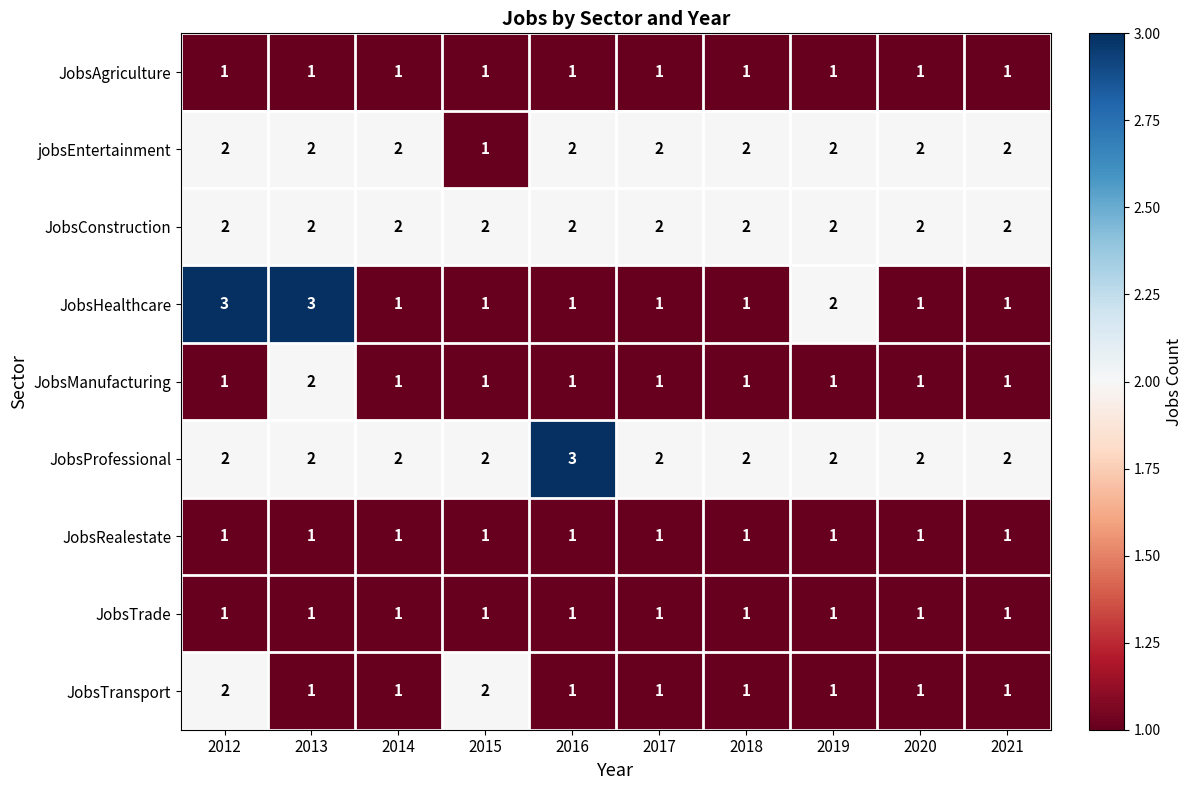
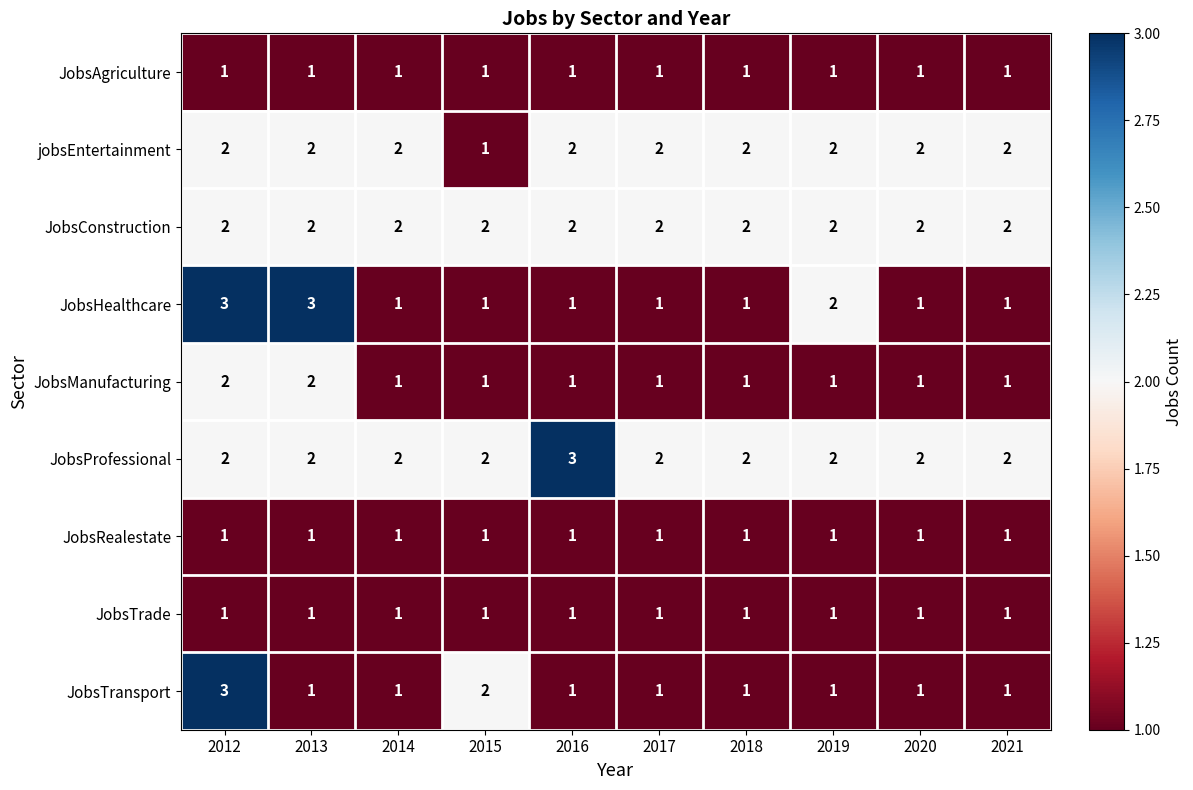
  {
    "JobsAgriculture": {
      "2012": 1,
      "2013": 1,
      "2014": 1,
      "2015": 1,
      "2016": 1,
      "2017": 1,
      "2018": 1,
      "2019": 1,
      "2020": 1,
      "2021": 1
    },
    "jobsEntertainment": {
      "2012": 2,
      "2013": 2,
      "2014": 2,
      "2015": 1,
      "2016": 2,
      "2017": 2,
      "2018": 2,
      "2019": 2,
      "2020": 2,
      "2021": 2
    },
    "JobsConstruction": {
      "2012": 2,
      "2013": 2,
      "2014": 2,
      "2015": 2,
      "2016": 2,
      "2017": 2,
      "2018": 2,
      "2019": 2,
      "2020": 2,
      "2021": 2
    },
    "JobsHealthcare": {
      "2012": 3,
      "2013": 3,
      "2014": 1,
      "2015": 1,
      "2016": 1,
      "2017": 1,
      "2018": 1,
      "2019": 2,
      "2020": 1,
      "2021": 1
    },
    "JobsManufacturing": {
-     "2012": 1,
+     "2012": 2,
      "2013": 2,
      "2014": 1,
      "2015": 1,
      "2016": 1,
      "2017": 1,
      "2018": 1,
      "2019": 1,
      "2020": 1,
      "2021": 1
    },
    "JobsProfessional": {
      "2012": 2,
      "2013": 2,
      "2014": 2,
      "2015": 2,
      "2016": 3,
      "2017": 2,
      "2018": 2,
      "2019": 2,
      "2020": 2,
      "2021": 2
    },
    "JobsRealestate": {
      "2012": 1,
      "2013": 1,
      "2014": 1,
      "2015": 1,
      "2016": 1,
      "2017": 1,
      "2018": 1,
      "2019": 1,
      "2020": 1,
      "2021": 1
    },
    "JobsTrade": {
      "2012": 1,
      "2013": 1,
      "2014": 1,
      "2015": 1,
      "2016": 1,
      "2017": 1,
      "2018": 1,
      "2019": 1,
      "2020": 1,
      "2021": 1
    },
    "JobsTransport": {
-     "2012": 2,
+     "2012": 3,
      "2013": 1,
      "2014": 1,
      "2015": 2,
      "2016": 1,
      "2017": 1,
      "2018": 1,
      "2019": 1,
      "2020": 1,
      "2021": 1
    }
  }
